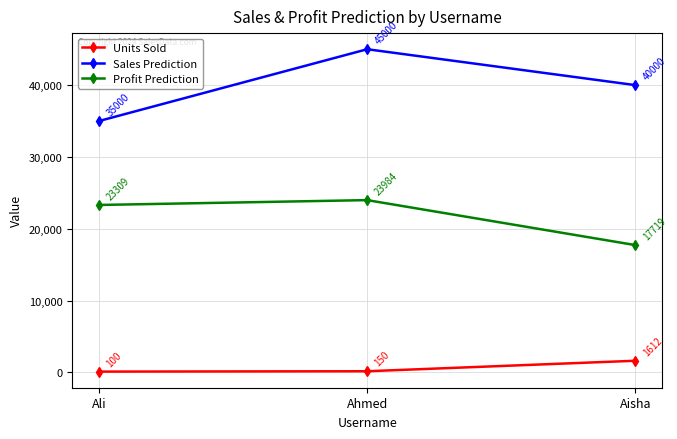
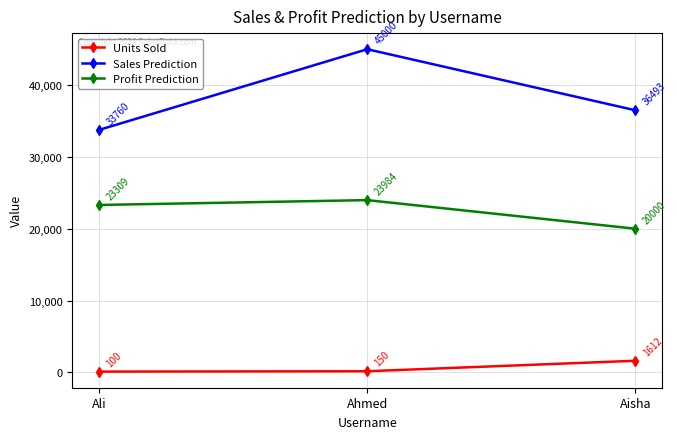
  {
    "Units Sold": {
      "Ali": 100,
      "Ahmed": 150,
      "Aisha": 1612
    },
    "Sales Prediction": {
-     "Ali": 35000,
+     "Ali": 33760,
      "Ahmed": 45000,
-     "Aisha": 40000
+     "Aisha": 36493
    },
    "Profit Prediction": {
      "Ali": 23309,
      "Ahmed": 23984,
-     "Aisha": 17719
+     "Aisha": 20000
    }
  }
